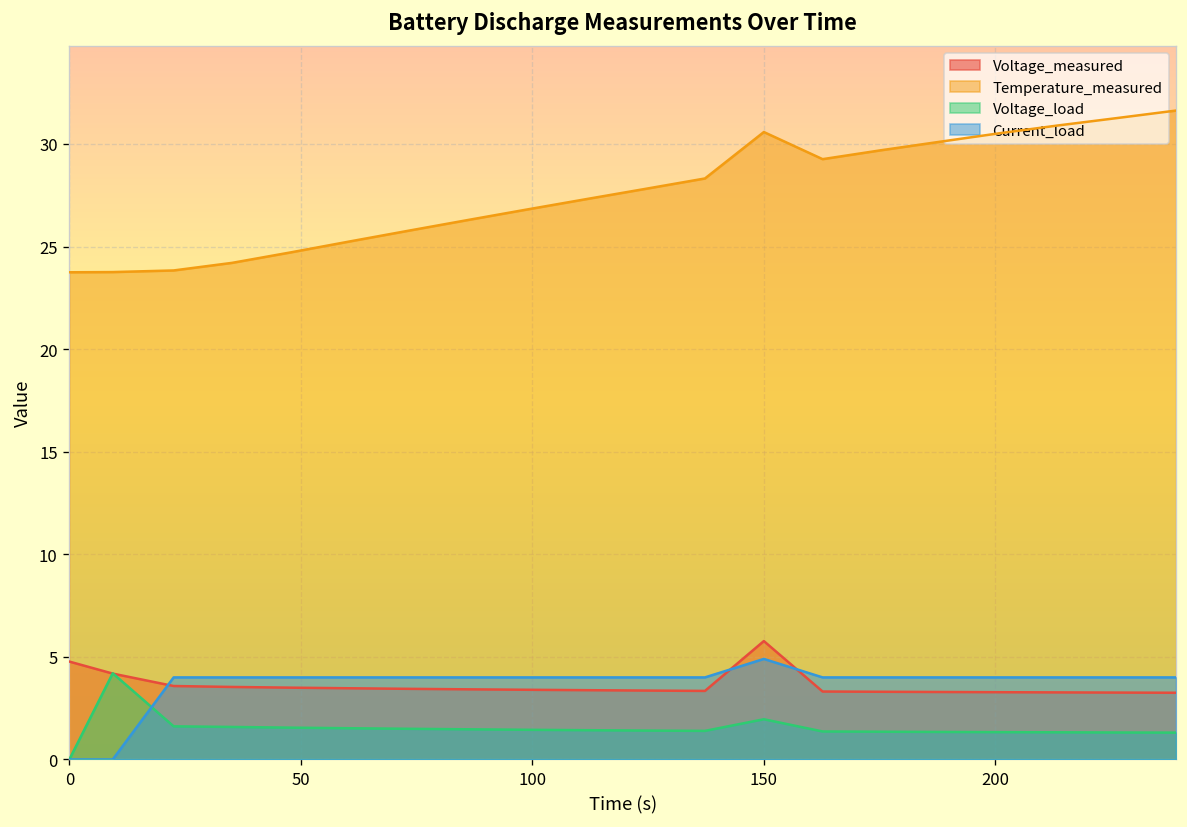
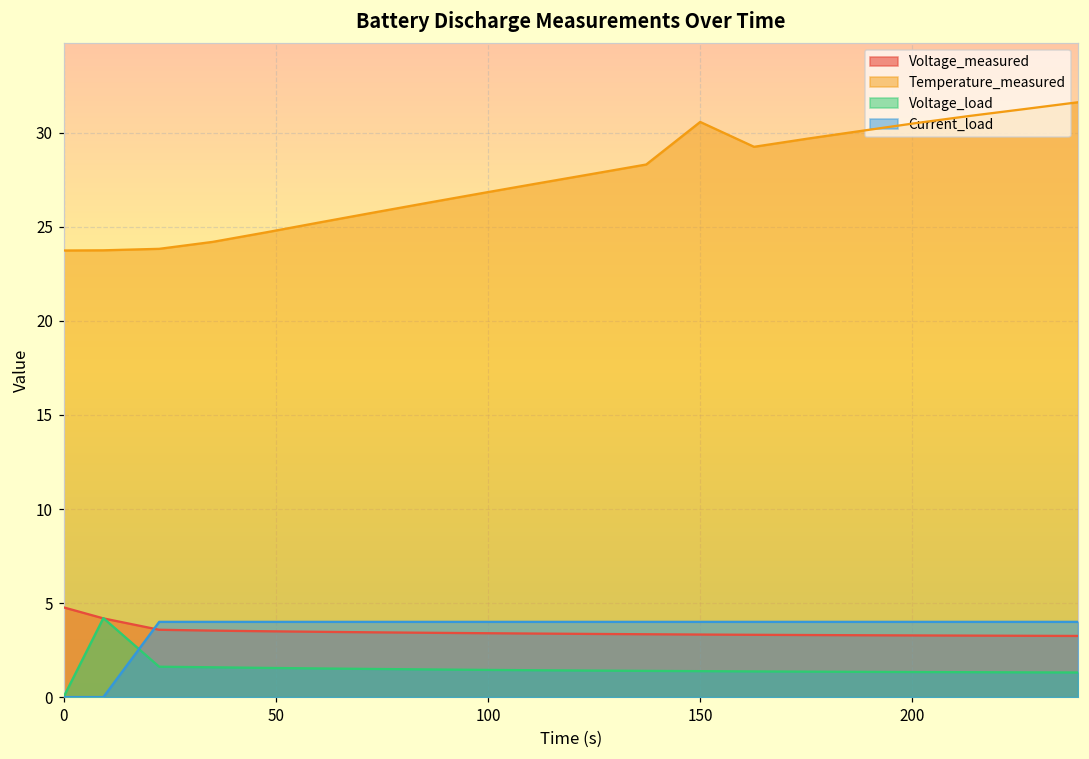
  {
    "Voltage_measured": {
      "0": 4.8,
-     "150": 5.8
+     "150": 3.3
    },
    "Temperature_measured": {
      "0": 23.7,
      "150": 30.6
    },
    "Voltage_load": {
-     "150": 2.0
+     "150": 1.4
    },
    "Current_load": {
-     "150": 4.9
+     "150": 4.0
    }
  }
